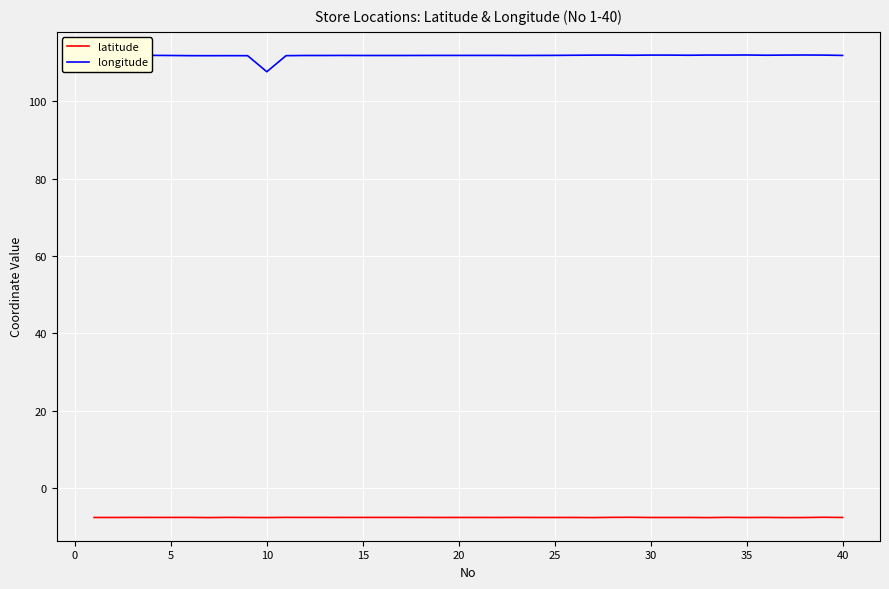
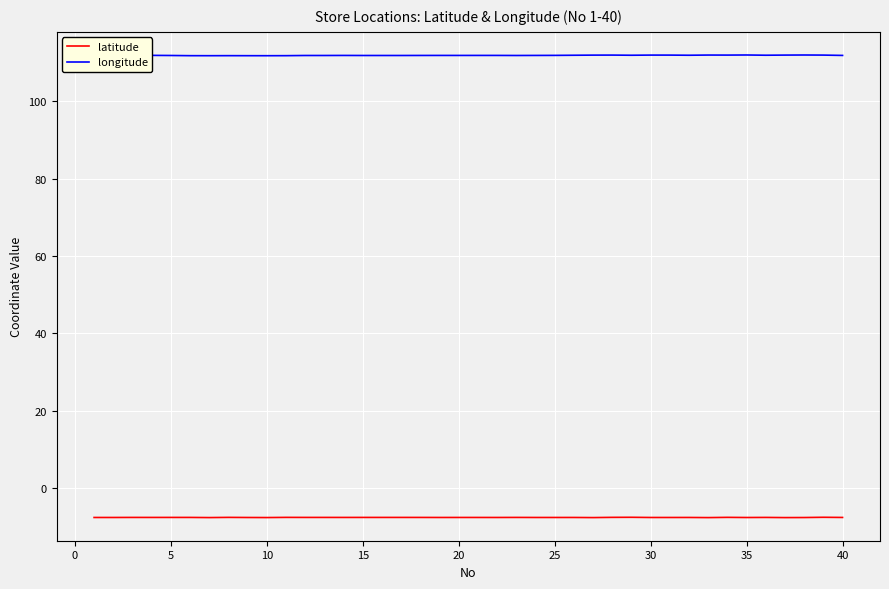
  {
    "latitude": {
      "5": -8,
      "10": -8,
      "15": -8,
      "20": -8,
      "25": -8,
      "30": -8,
      "35": -8,
      "40": -8
    },
    "longitude": {
      "5": 112,
-     "10": 108,
+     "10": 112,
      "15": 112,
      "20": 112,
      "25": 112,
      "30": 112,
      "35": 112,
      "40": 112
    }
  }
